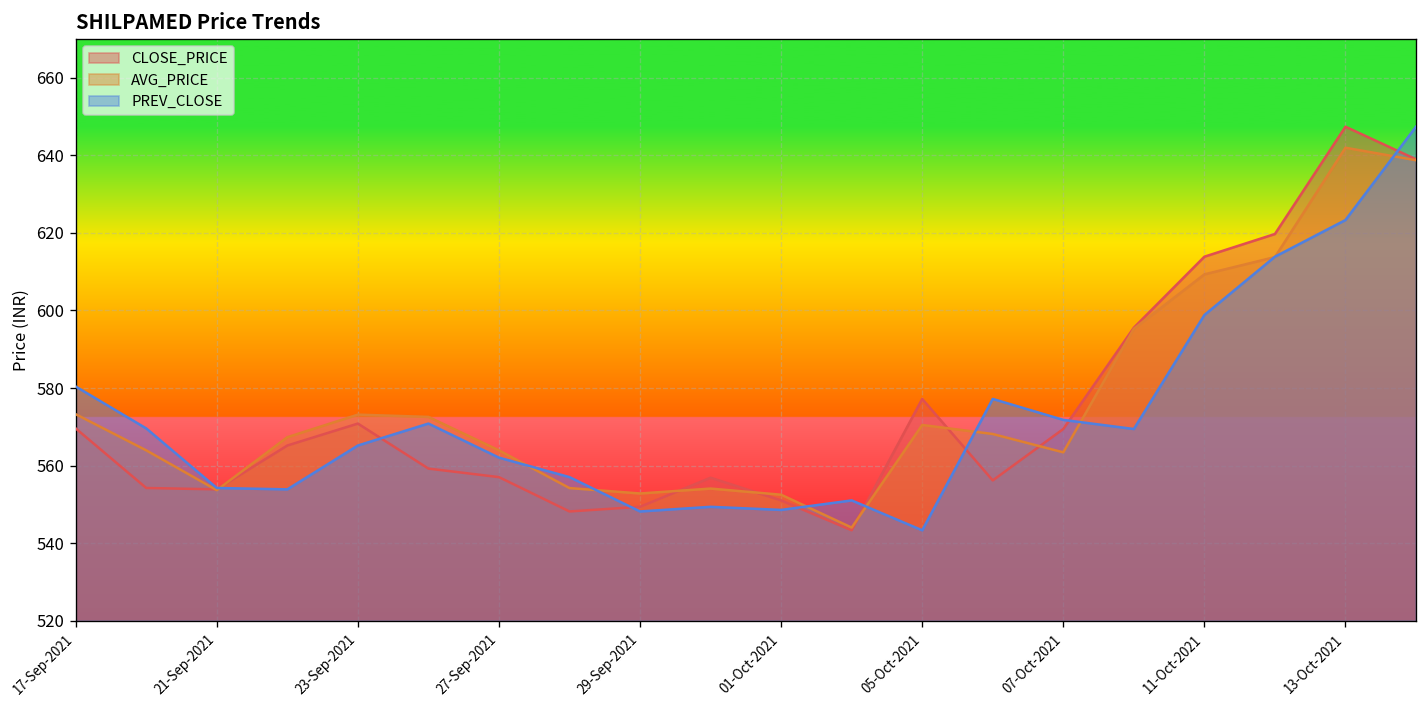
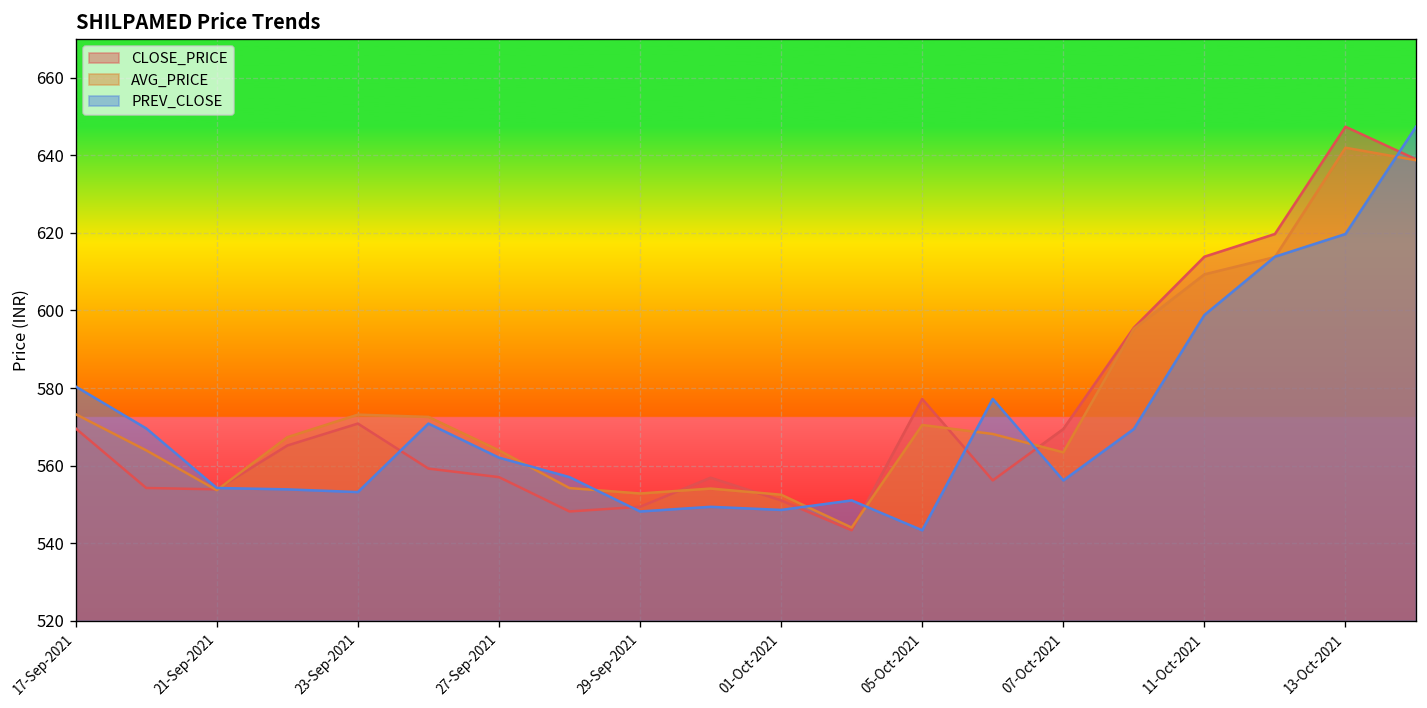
  {
    "PREV_CLOSE": {
      "17-Sep-2021": 580,
-     "23-Sep-2021": 565,
+     "23-Sep-2021": 553,
      "27-Sep-2021": 562,
      "29-Sep-2021": 548,
      "01-Oct-2021": 549,
      "05-Oct-2021": 543,
-     "07-Oct-2021": 572,
+     "07-Oct-2021": 556,
      "11-Oct-2021": 599,
-     "13-Oct-2021": 623
+     "13-Oct-2021": 620
    }
  }
